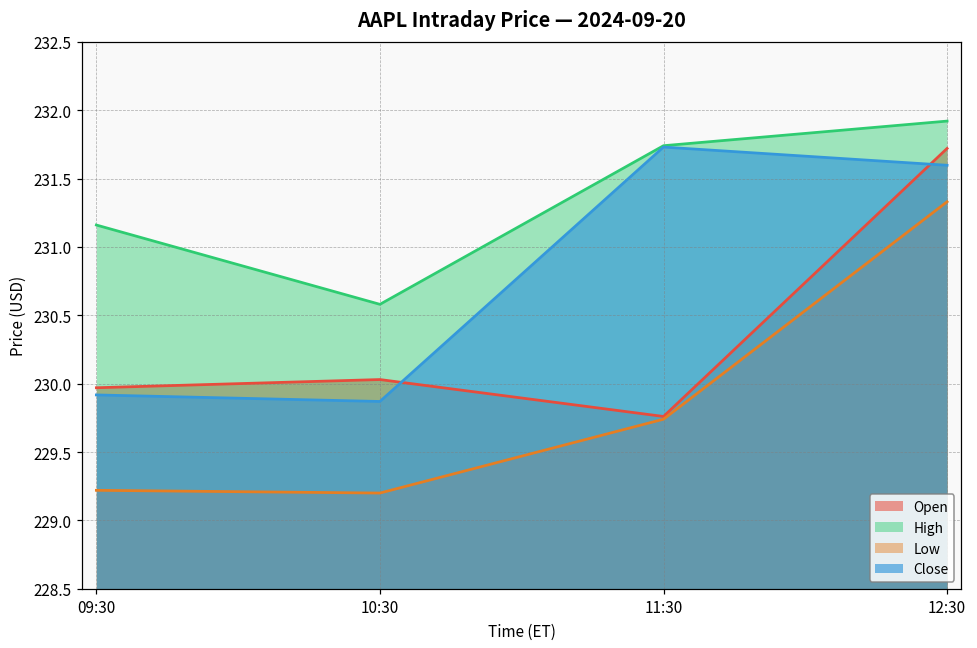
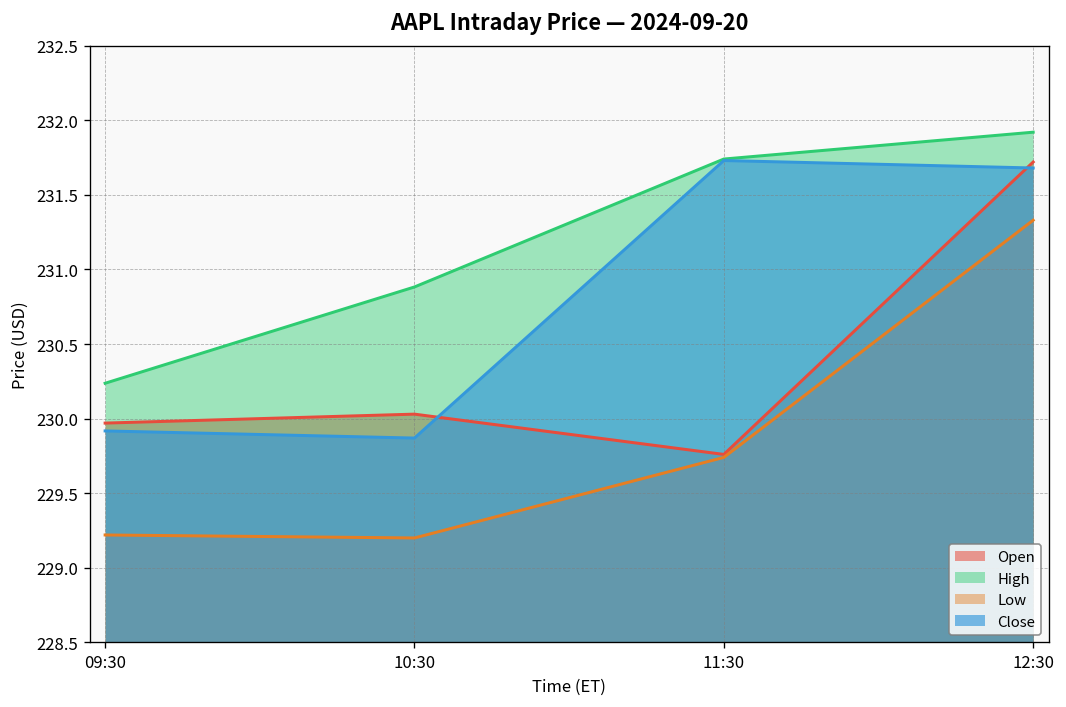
  {
    "High": {
-     "09:30": 231.16,
-     "10:30": 230.58,
+     "09:30": 230.24,
+     "10:30": 230.88,
      "12:30": 231.92
    },
    "Close": {
      "09:30": 229.92,
      "10:30": 229.87,
-     "12:30": 231.60
+     "12:30": 231.68
    }
  }
